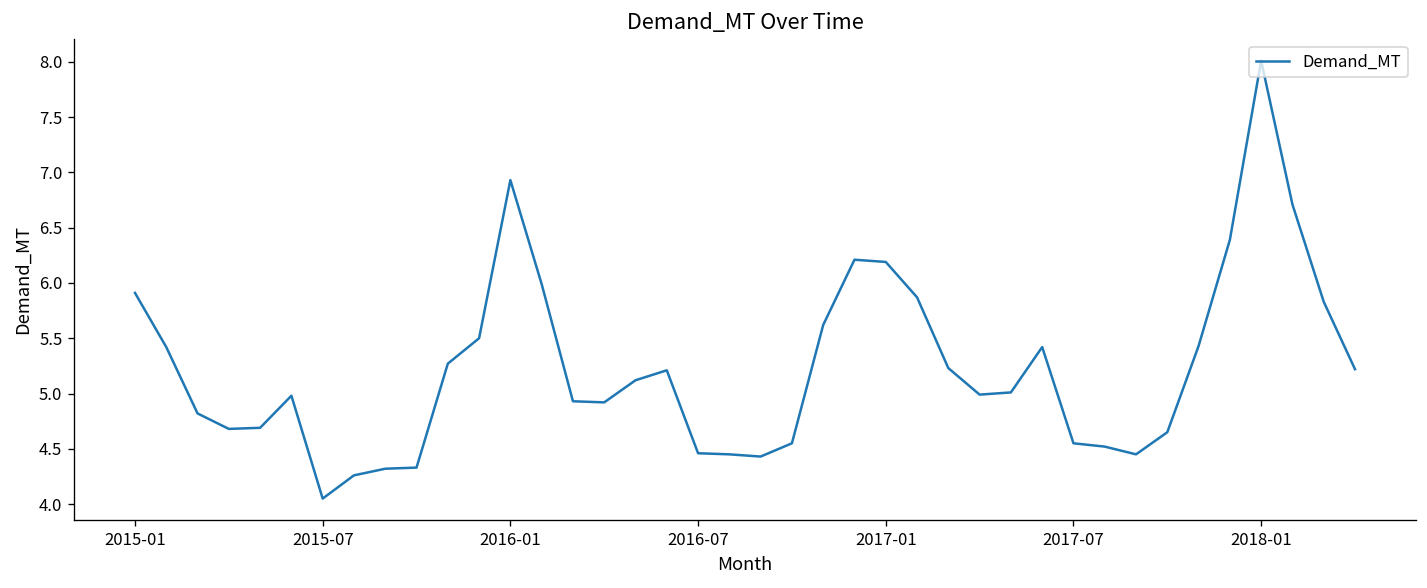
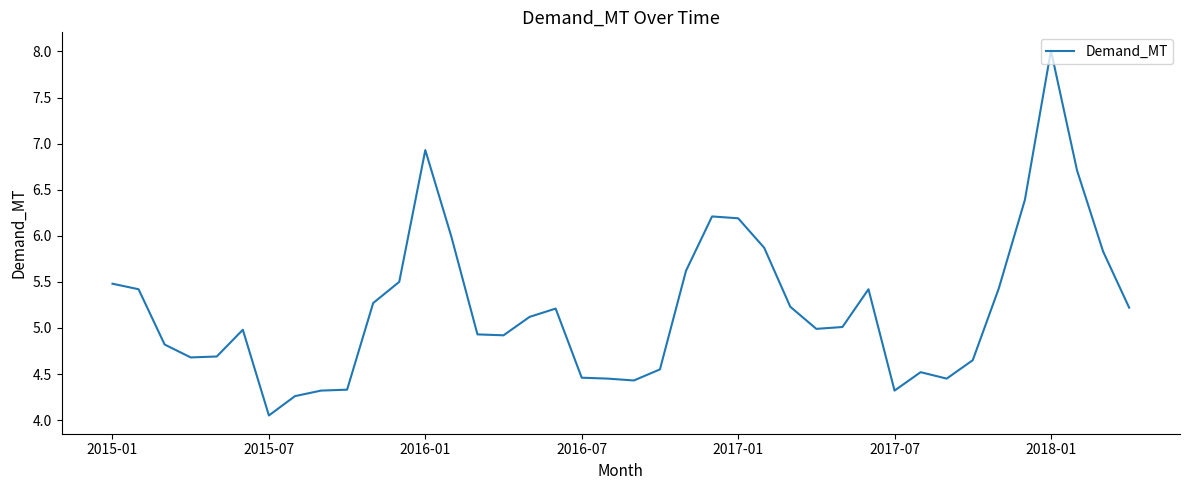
  {
-   "2015-01": 5.9,
+   "2015-01": 5.5,
    "2015-07": 4.1,
    "2016-01": 6.9,
    "2016-07": 4.5,
    "2017-01": 6.2,
-   "2017-07": 4.6
+   "2017-07": 4.3
  }
